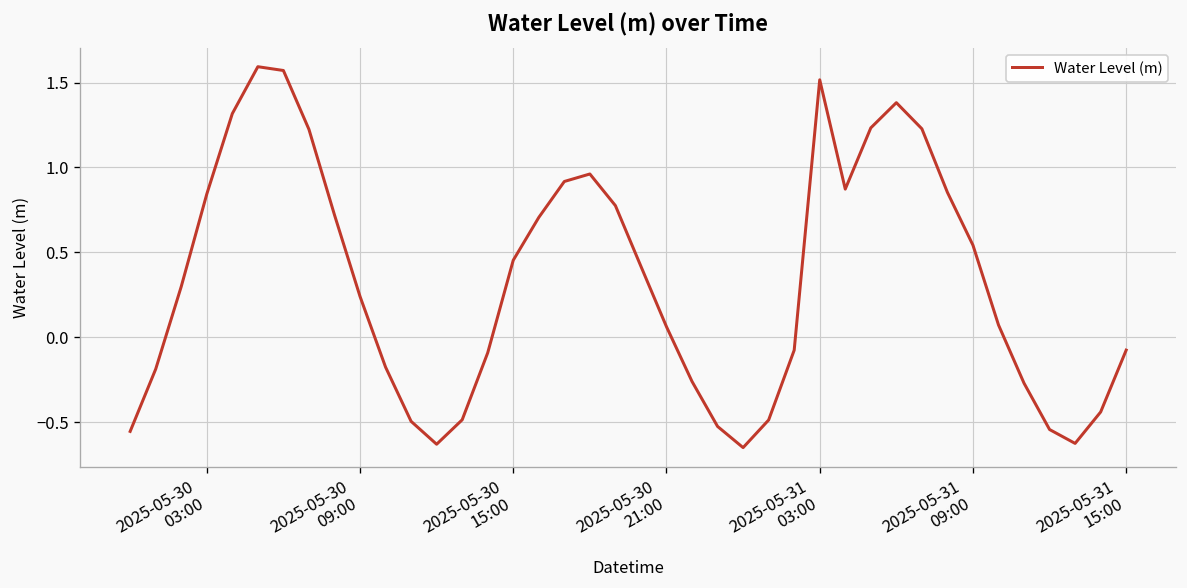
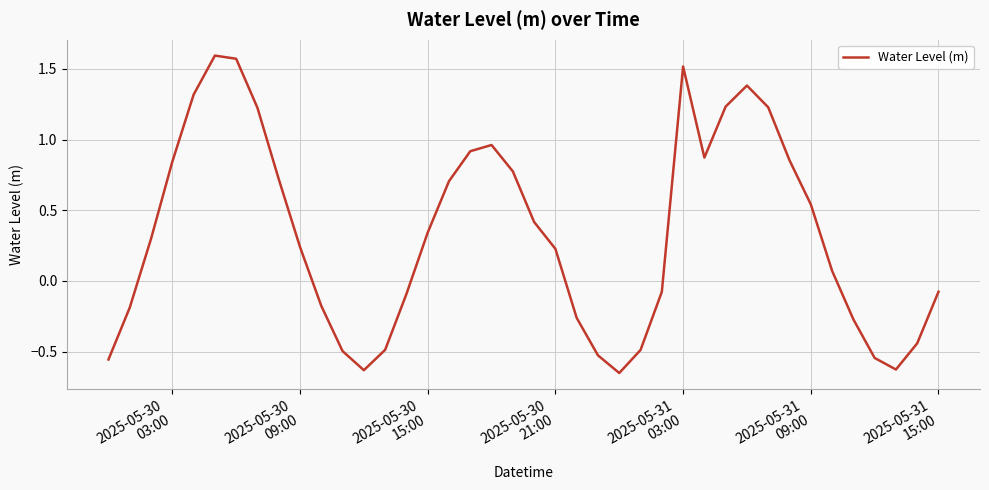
  {
    "2025-05-30 03:00": 0.84,
    "2025-05-30 09:00": 0.24,
-   "2025-05-30 15:00": 0.45,
-   "2025-05-30 21:00": 0.06,
+   "2025-05-30 15:00": 0.34,
+   "2025-05-30 21:00": 0.23,
    "2025-05-31 03:00": 1.52,
    "2025-05-31 09:00": 0.54,
    "2025-05-31 15:00": -0.08
  }
